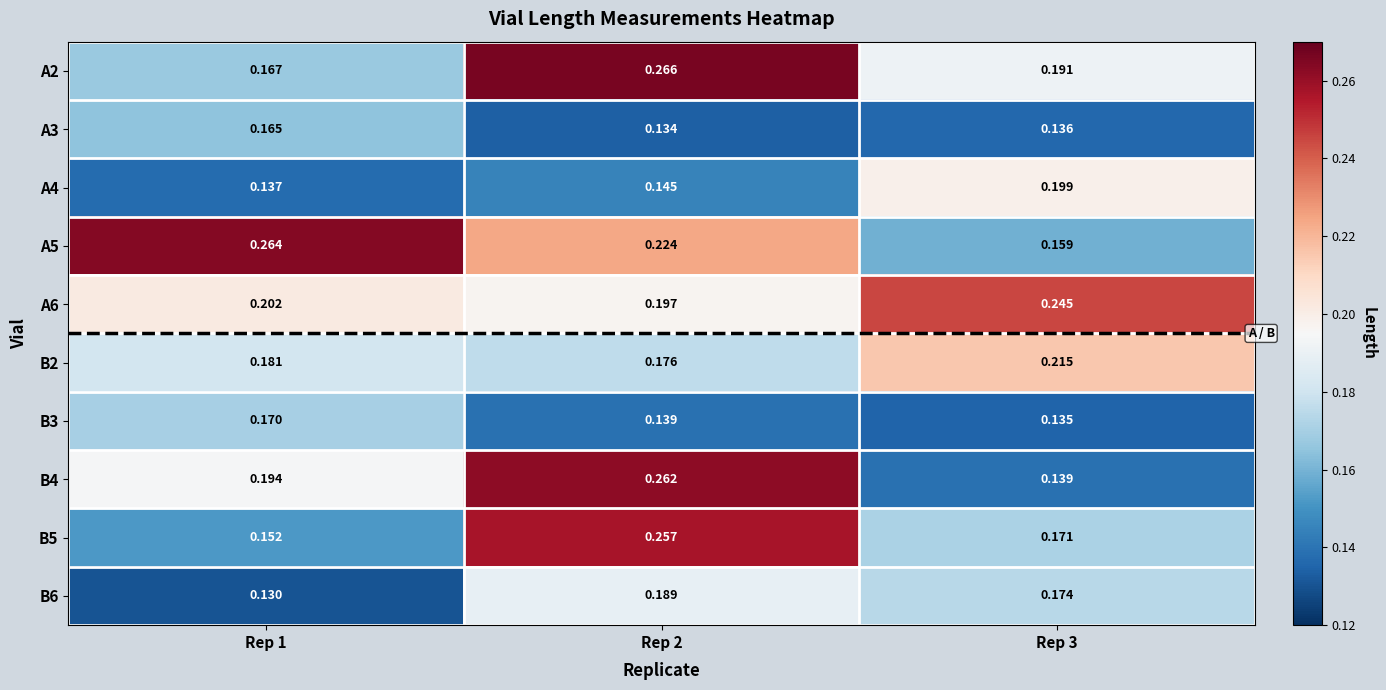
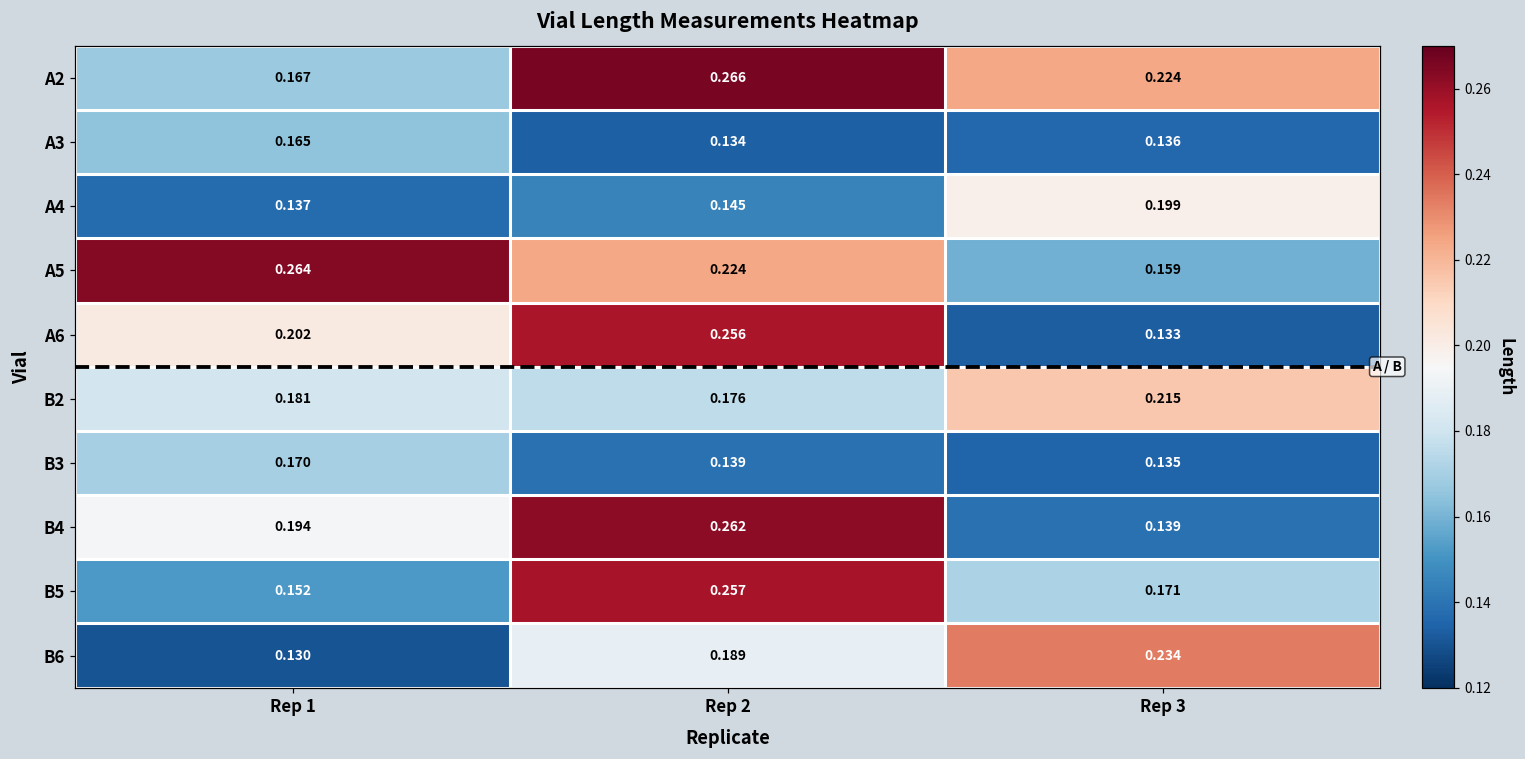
  {
    "A2": {
      "Rep 1": 0.167,
      "Rep 2": 0.266,
-     "Rep 3": 0.191
+     "Rep 3": 0.224
    },
    "A3": {
      "Rep 1": 0.165,
      "Rep 2": 0.134,
      "Rep 3": 0.136
    },
    "A4": {
      "Rep 1": 0.137,
      "Rep 2": 0.145,
      "Rep 3": 0.199
    },
    "A5": {
      "Rep 1": 0.264,
      "Rep 2": 0.224,
      "Rep 3": 0.159
    },
    "A6": {
      "Rep 1": 0.202,
-     "Rep 2": 0.197,
-     "Rep 3": 0.245
+     "Rep 2": 0.256,
+     "Rep 3": 0.133
    },
    "B2": {
      "Rep 1": 0.181,
      "Rep 2": 0.176,
      "Rep 3": 0.215
    },
    "B3": {
      "Rep 1": 0.170,
      "Rep 2": 0.139,
      "Rep 3": 0.135
    },
    "B4": {
      "Rep 1": 0.194,
      "Rep 2": 0.262,
      "Rep 3": 0.139
    },
    "B5": {
      "Rep 1": 0.152,
      "Rep 2": 0.257,
      "Rep 3": 0.171
    },
    "B6": {
      "Rep 1": 0.130,
      "Rep 2": 0.189,
-     "Rep 3": 0.174
+     "Rep 3": 0.234
    }
  }
